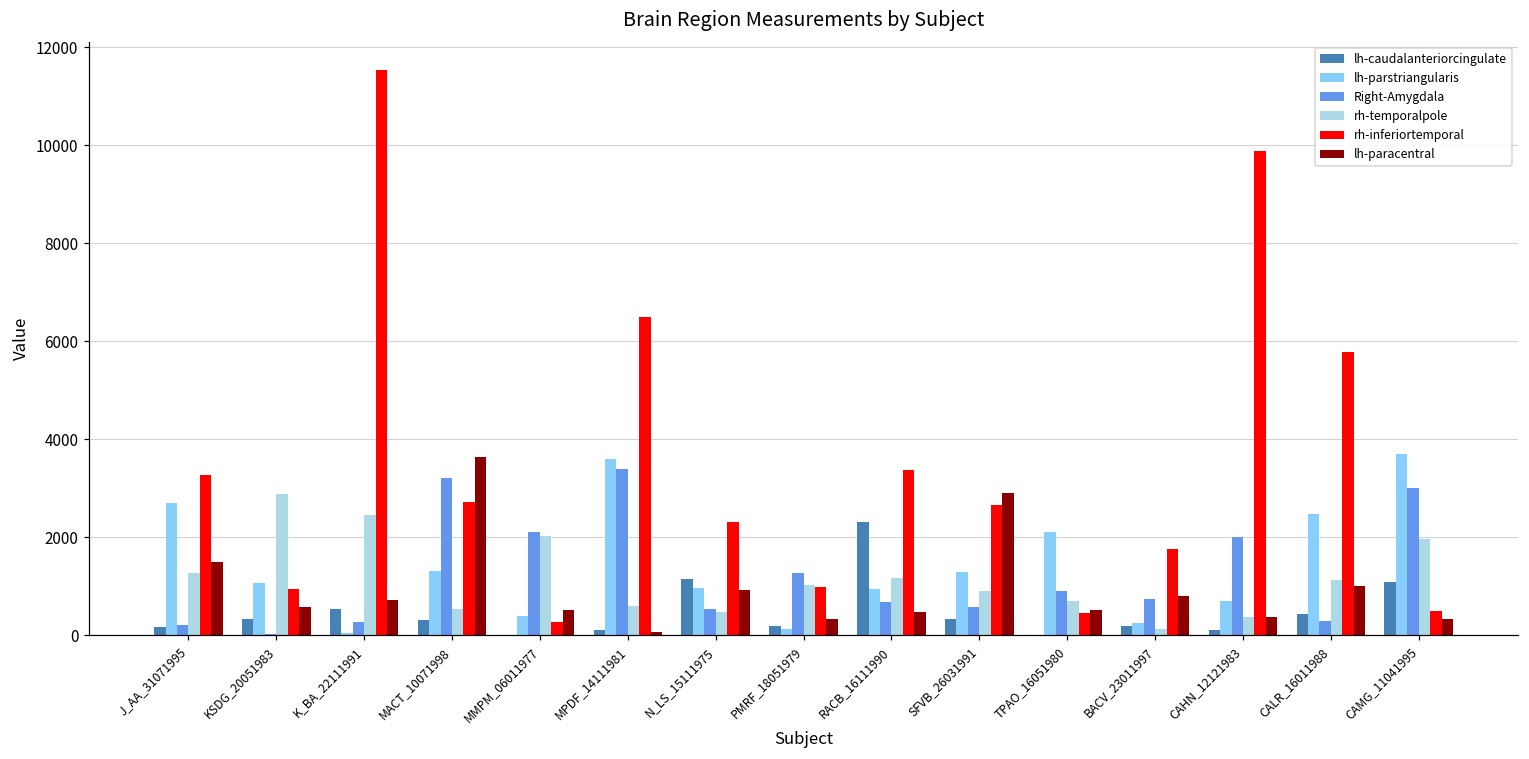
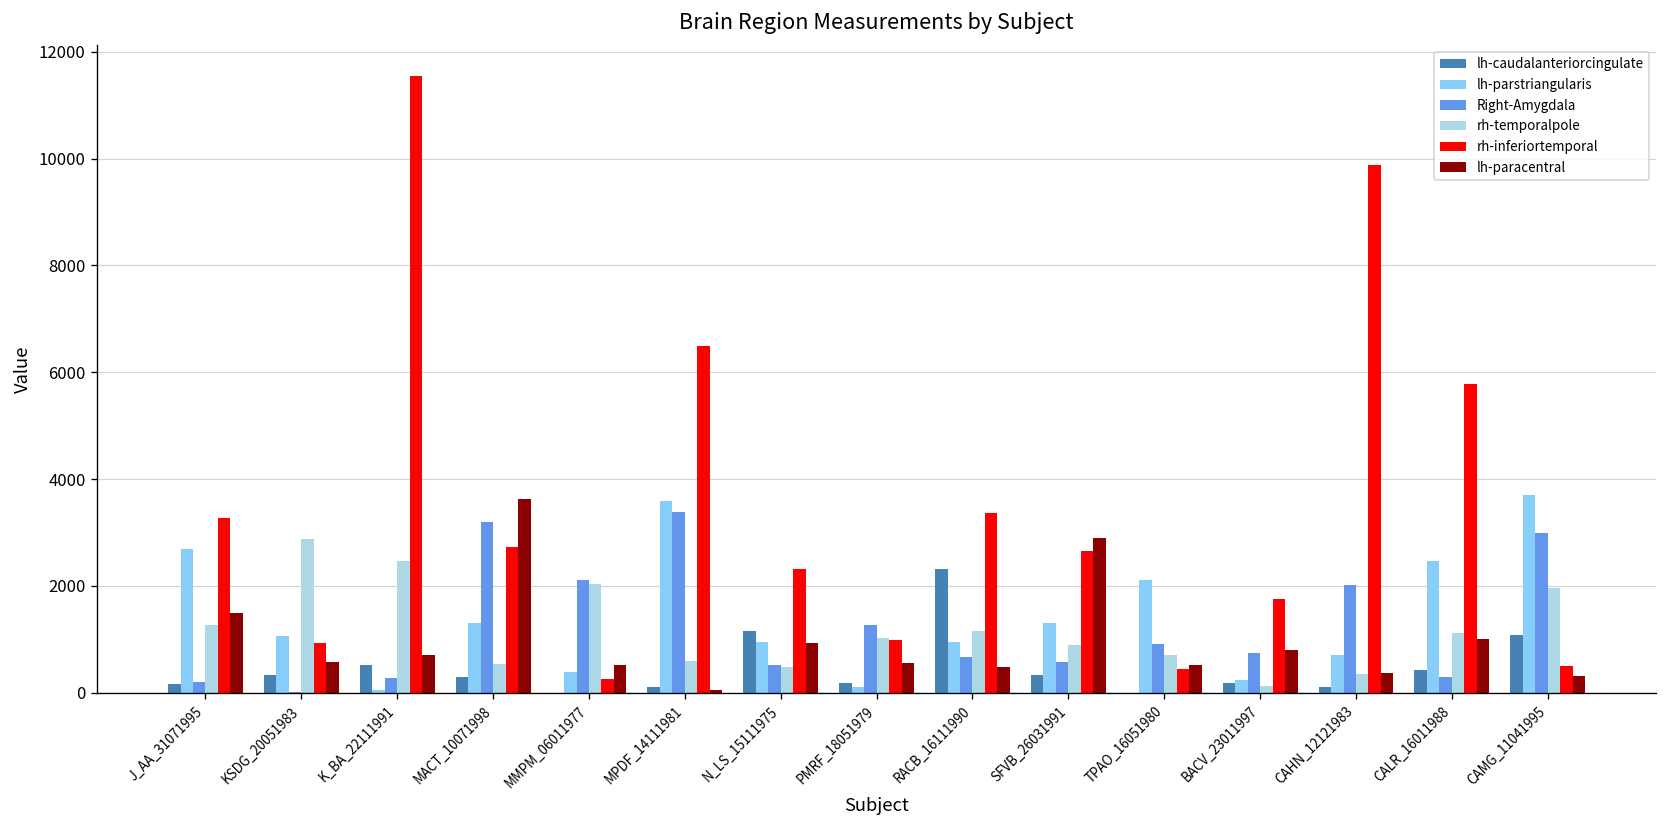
  {
    "lh-caudalanteriorcingulate": {
      "J_AA_31071995": 200,
      "KSDG_20051983": 300,
      "K_BA_22111991": 500,
      "MACT_10071998": 300,
      "MPDF_14111981": 100,
      "N_LS_15111975": 1200,
      "PMRF_18051979": 200,
      "RACB_16111990": 2300,
      "SFVB_26031991": 300,
      "TPAO_16051980": 0,
      "BACV_23011997": 200,
      "CAHN_12121983": 100,
      "CALR_16011988": 400,
      "CAMG_11041995": 1100
    },
    "Right-Amygdala": {
      "J_AA_31071995": 200,
      "K_BA_22111991": 300,
      "MACT_10071998": 3200,
      "MMPM_06011977": 2100,
      "MPDF_14111981": 3400,
      "N_LS_15111975": 500,
      "PMRF_18051979": 1300,
      "RACB_16111990": 700,
      "SFVB_26031991": 600,
      "TPAO_16051980": 900,
      "BACV_23011997": 700,
      "CAHN_12121983": 2000,
      "CALR_16011988": 300,
      "CAMG_11041995": 3000
    },
    "rh-inferiortemporal": {
      "J_AA_31071995": 3300,
      "KSDG_20051983": 900,
      "K_BA_22111991": 11500,
      "MACT_10071998": 2700,
      "MMPM_06011977": 300,
      "MPDF_14111981": 6500,
      "N_LS_15111975": 2300,
      "PMRF_18051979": 1000,
      "RACB_16111990": 3400,
      "SFVB_26031991": 2600,
      "TPAO_16051980": 400,
      "BACV_23011997": 1800,
      "CAHN_12121983": 9900,
      "CALR_16011988": 5800,
      "CAMG_11041995": 500
    },
    "lh-paracentral": {
      "J_AA_31071995": 1500,
      "KSDG_20051983": 600,
      "K_BA_22111991": 700,
      "MACT_10071998": 3600,
      "MMPM_06011977": 500,
      "MPDF_14111981": 100,
      "N_LS_15111975": 900,
-     "PMRF_18051979": 300,
+     "PMRF_18051979": 600,
      "RACB_16111990": 500,
      "SFVB_26031991": 2900,
      "TPAO_16051980": 500,
      "BACV_23011997": 800,
      "CAHN_12121983": 400,
      "CALR_16011988": 1000,
      "CAMG_11041995": 300
    }
  }
